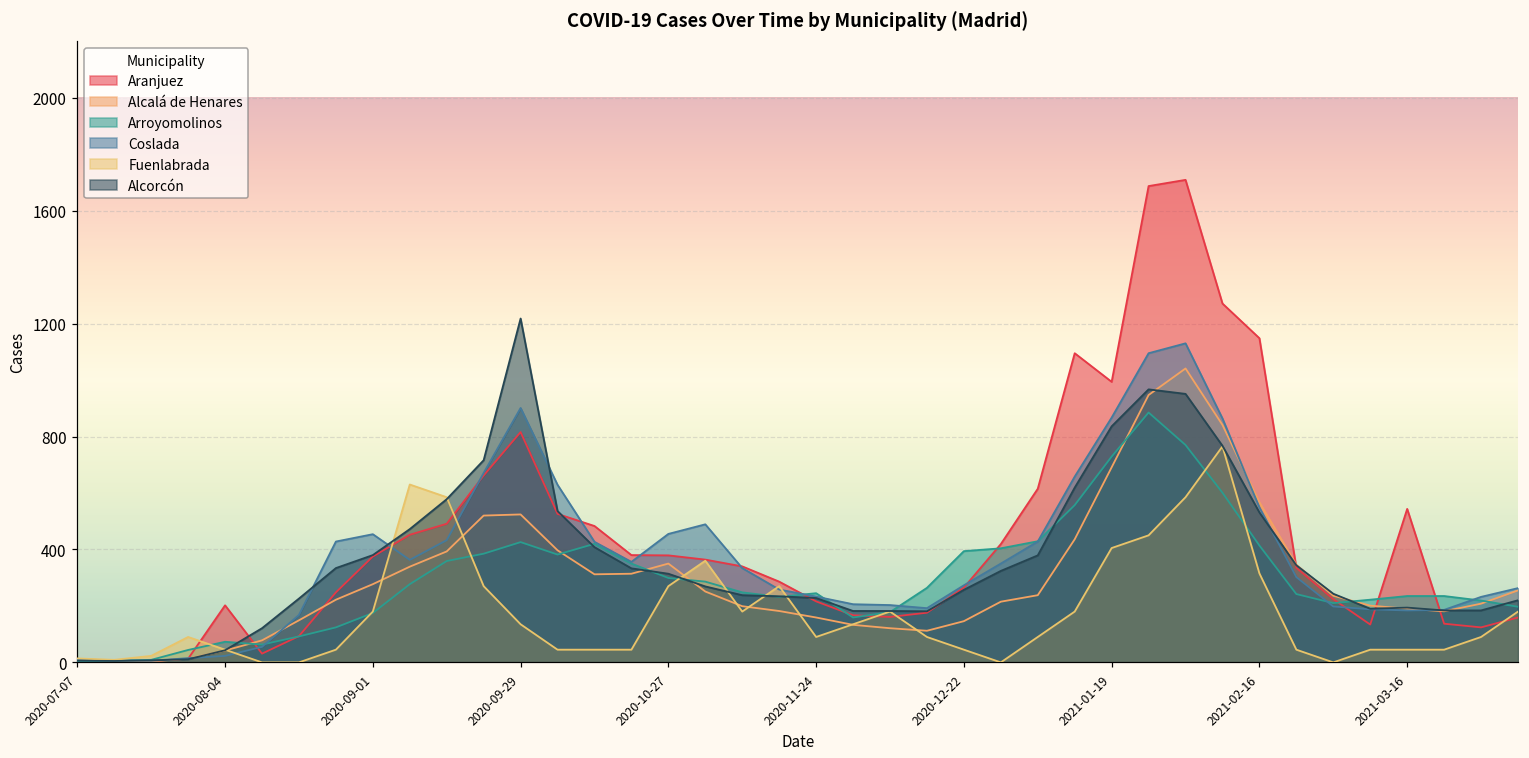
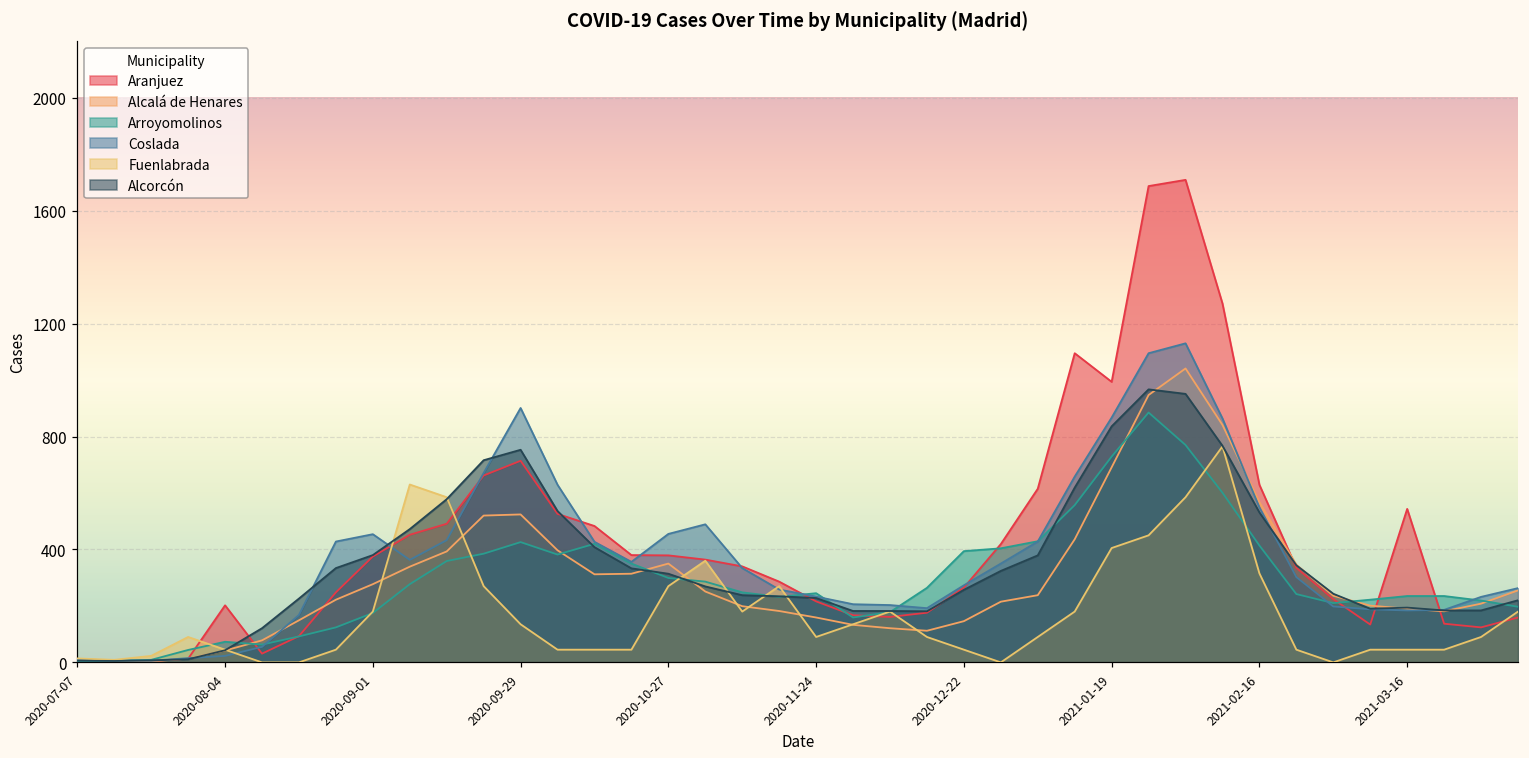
  {
    "Aranjuez": {
      "2020-08-04": 200,
-     "2020-09-29": 820,
+     "2020-09-29": 710,
      "2020-10-27": 380,
      "2020-11-24": 220,
      "2021-01-19": 990,
-     "2021-02-16": 1150,
+     "2021-02-16": 630,
      "2021-03-16": 540
    },
    "Alcorcón": {
-     "2020-09-29": 1220,
+     "2020-09-29": 750,
      "2020-10-27": 310,
      "2021-01-19": 840,
      "2021-02-16": 530
    }
  }
